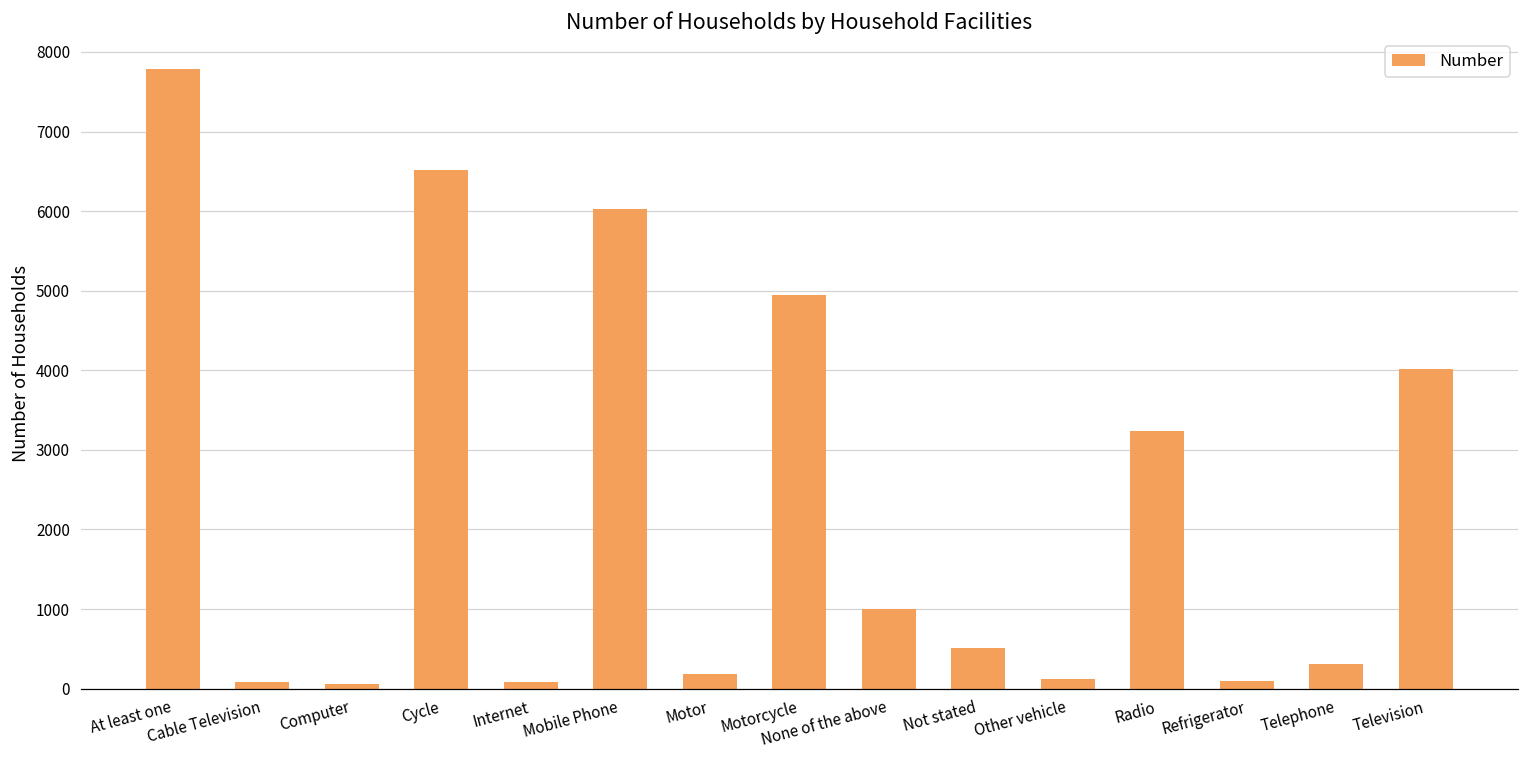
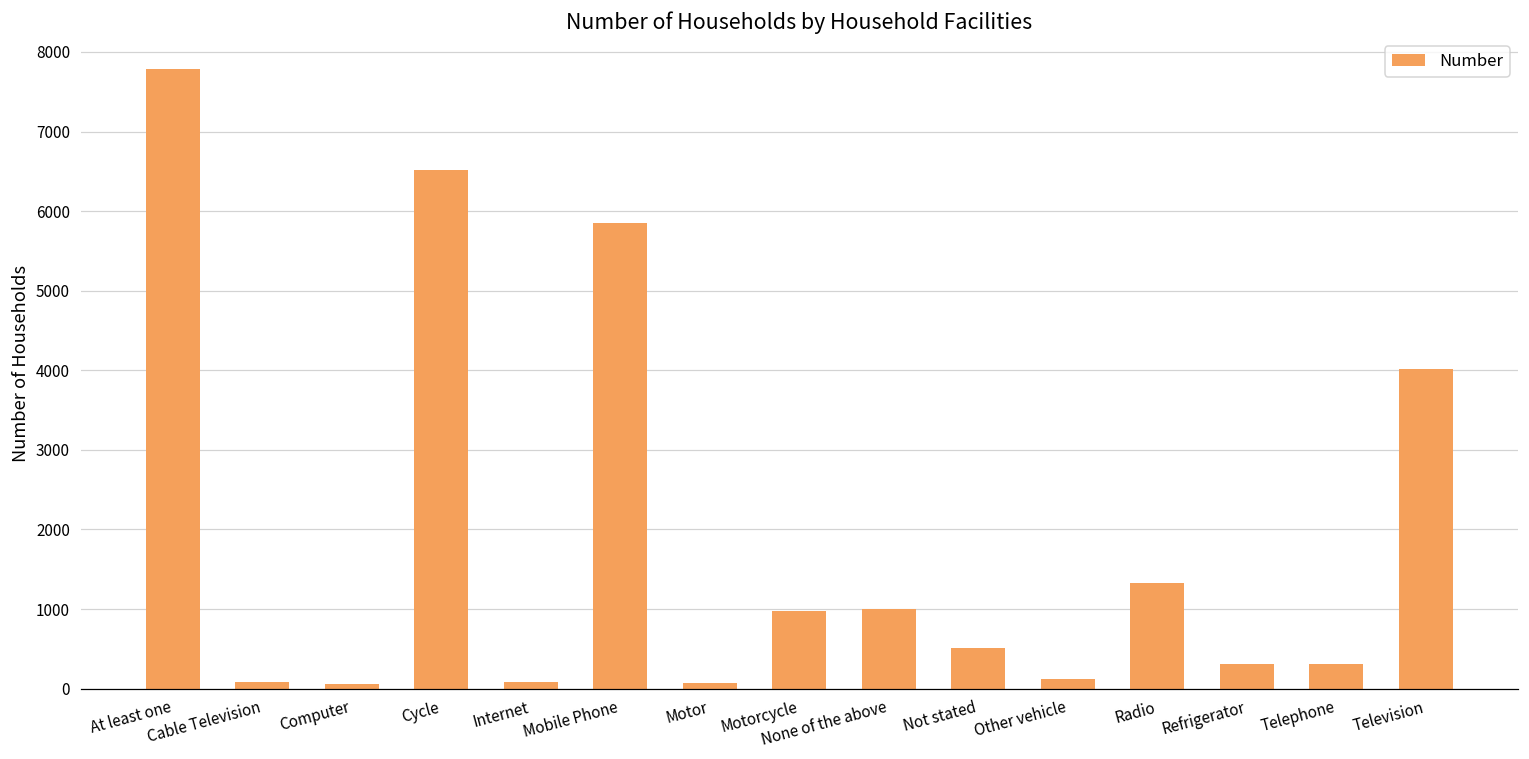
  {
    "At least one": 7800,
    "Cable Television": 100,
    "Computer": 100,
    "Cycle": 6500,
    "Internet": 100,
-   "Mobile Phone": 6000,
-   "Motor": 200,
-   "Motorcycle": 4900,
+   "Mobile Phone": 5900,
+   "Motor": 100,
+   "Motorcycle": 1000,
    "None of the above": 1000,
    "Not stated": 500,
    "Other vehicle": 100,
-   "Radio": 3200,
-   "Refrigerator": 100,
+   "Radio": 1300,
+   "Refrigerator": 300,
    "Telephone": 300,
    "Television": 4000
  }
